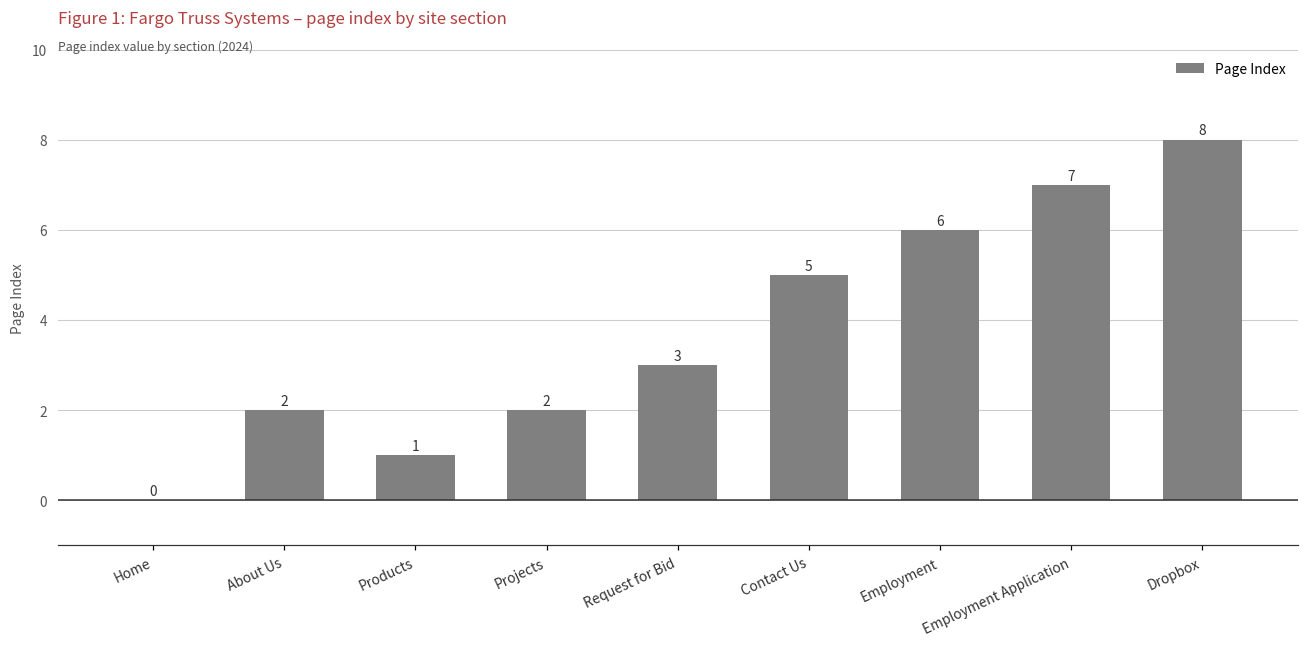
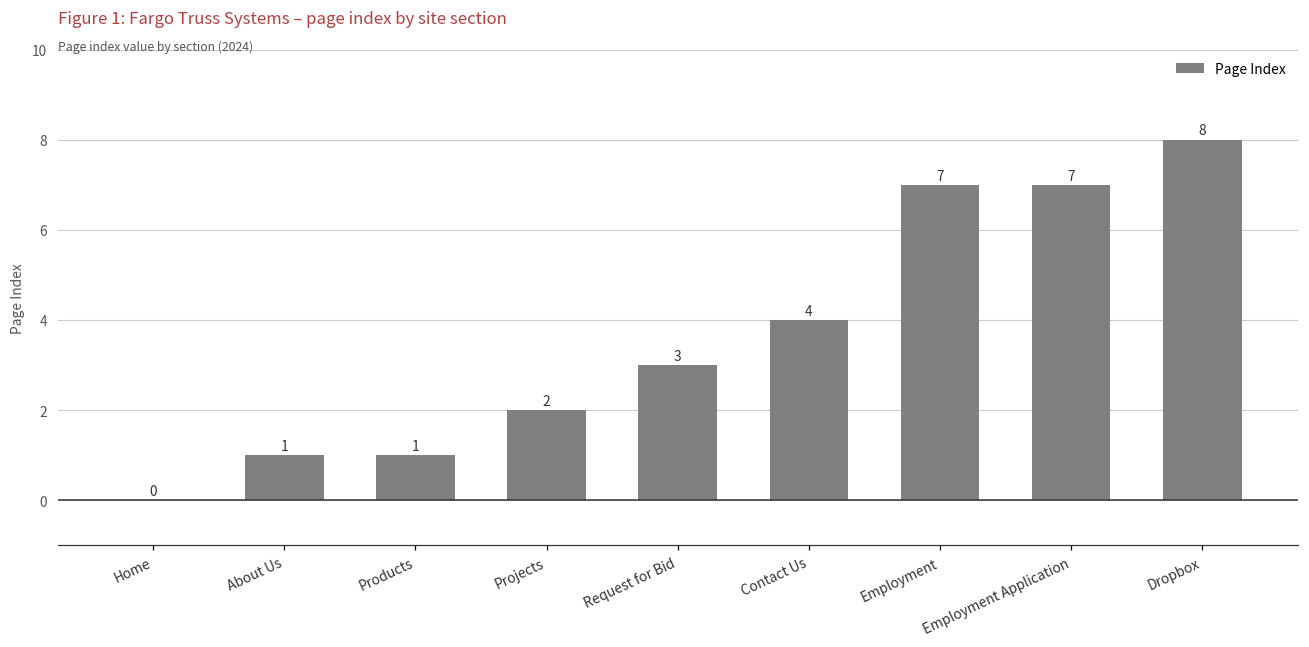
  {
    "Home": 0,
-   "About Us": 2,
+   "About Us": 1,
    "Products": 1,
    "Projects": 2,
    "Request for Bid": 3,
-   "Contact Us": 5,
-   "Employment": 6,
+   "Contact Us": 4,
+   "Employment": 7,
    "Employment Application": 7,
    "Dropbox": 8
  }
